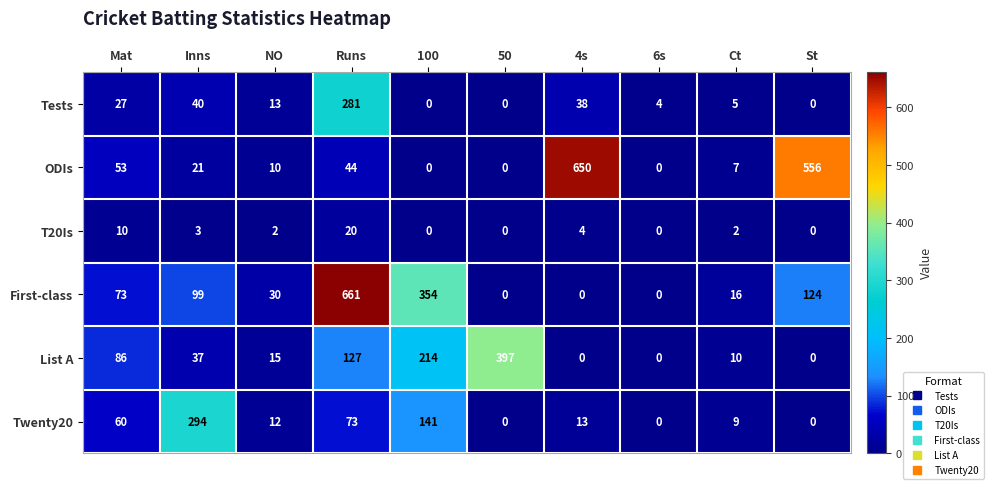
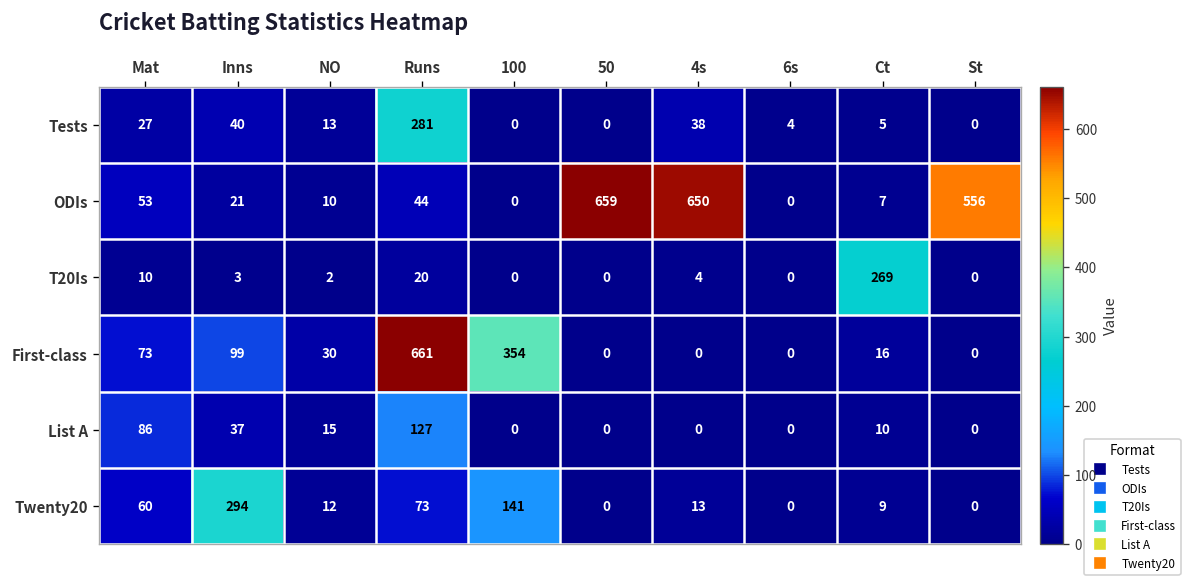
  {
    "Tests": {
      "Mat": 27,
      "Inns": 40,
      "NO": 13,
      "Runs": 281,
      "100": 0,
      "50": 0,
      "4s": 38,
      "6s": 4,
      "Ct": 5,
      "St": 0
    },
    "ODIs": {
      "Mat": 53,
      "Inns": 21,
      "NO": 10,
      "Runs": 44,
      "100": 0,
-     "50": 0,
+     "50": 659,
      "4s": 650,
      "6s": 0,
      "Ct": 7,
      "St": 556
    },
    "T20Is": {
      "Mat": 10,
      "Inns": 3,
      "NO": 2,
      "Runs": 20,
      "100": 0,
      "50": 0,
      "4s": 4,
      "6s": 0,
-     "Ct": 2,
+     "Ct": 269,
      "St": 0
    },
    "First-class": {
      "Mat": 73,
      "Inns": 99,
      "NO": 30,
      "Runs": 661,
      "100": 354,
      "50": 0,
      "4s": 0,
      "6s": 0,
      "Ct": 16,
-     "St": 124
+     "St": 0
    },
    "List A": {
      "Mat": 86,
      "Inns": 37,
      "NO": 15,
      "Runs": 127,
-     "100": 214,
-     "50": 397,
+     "100": 0,
+     "50": 0,
      "4s": 0,
      "6s": 0,
      "Ct": 10,
      "St": 0
    },
    "Twenty20": {
      "Mat": 60,
      "Inns": 294,
      "NO": 12,
      "Runs": 73,
      "100": 141,
      "50": 0,
      "4s": 13,
      "6s": 0,
      "Ct": 9,
      "St": 0
    }
  }
